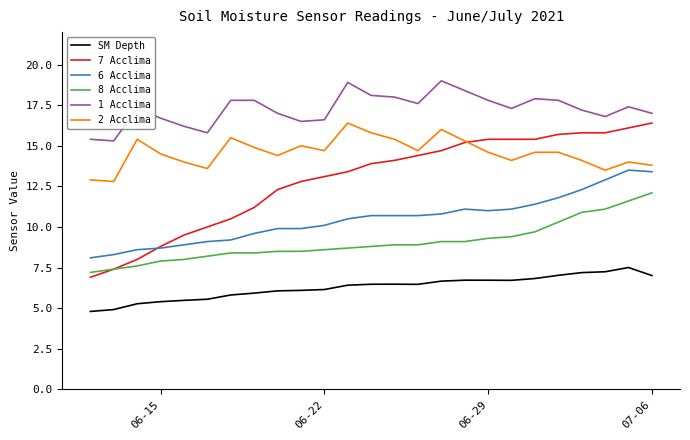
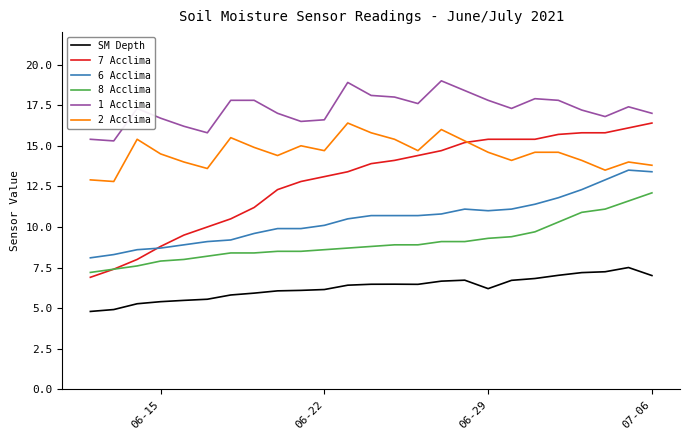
  {
    "SM Depth": {
      "06-15": 5.4,
      "06-22": 6.1,
-     "06-29": 6.7,
+     "06-29": 6.2,
      "07-06": 7.0
    },
    "7 Acclima": {
      "06-22": 13.1,
      "06-29": 15.4,
      "07-06": 16.4
    },
    "6 Acclima": {
      "06-22": 10.1,
      "06-29": 11.0,
      "07-06": 13.4
    },
    "8 Acclima": {
      "06-15": 7.9,
      "06-22": 8.6,
      "06-29": 9.3,
      "07-06": 12.1
    },
    "1 Acclima": {
      "06-15": 16.7,
      "06-22": 16.6,
      "06-29": 17.8,
      "07-06": 17.0
    },
    "2 Acclima": {
      "06-15": 14.5,
      "06-22": 14.7,
      "06-29": 14.6,
      "07-06": 13.8
    }
  }
